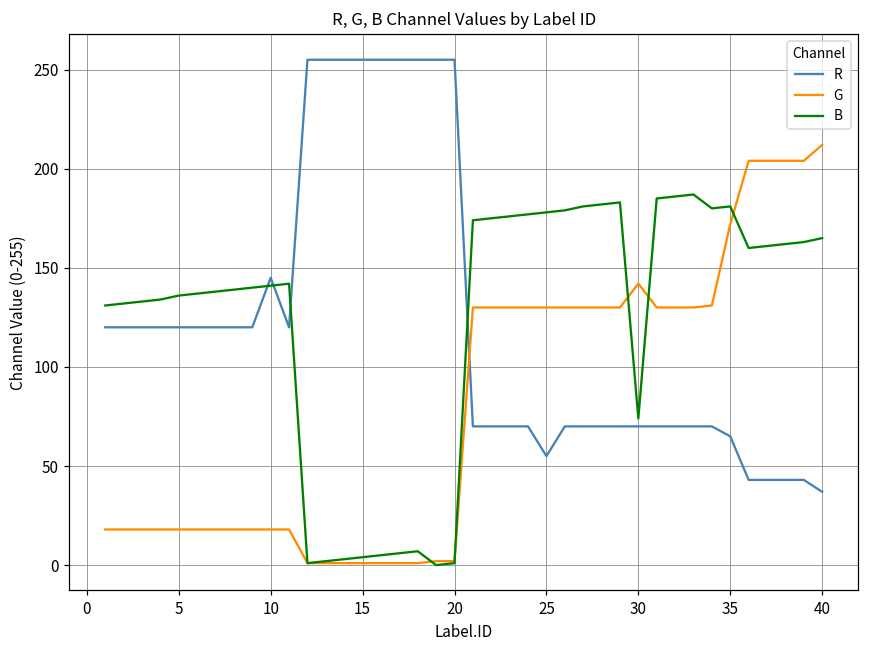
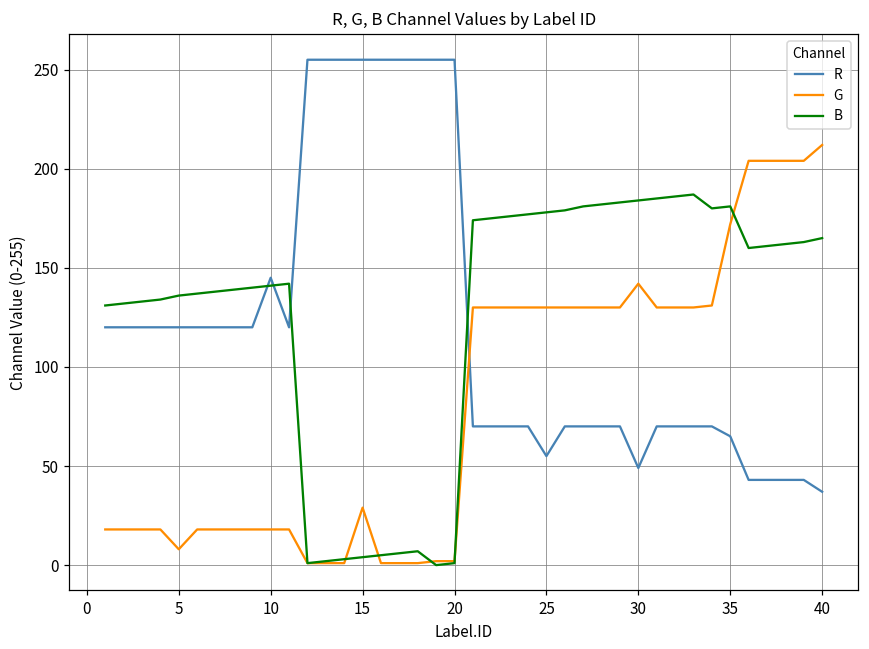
  {
    "R": {
      "5": 120,
      "10": 145,
      "15": 255,
      "20": 255,
      "25": 55,
-     "30": 70,
+     "30": 49,
      "35": 65,
      "40": 37
    },
    "G": {
-     "5": 18,
+     "5": 8,
      "10": 18,
-     "15": 1,
+     "15": 29,
      "25": 130,
      "30": 142,
      "35": 172,
      "40": 212
    },
    "B": {
      "5": 136,
      "10": 141,
      "15": 4,
      "25": 178,
-     "30": 74,
+     "30": 184,
      "35": 181,
      "40": 165
    }
  }
